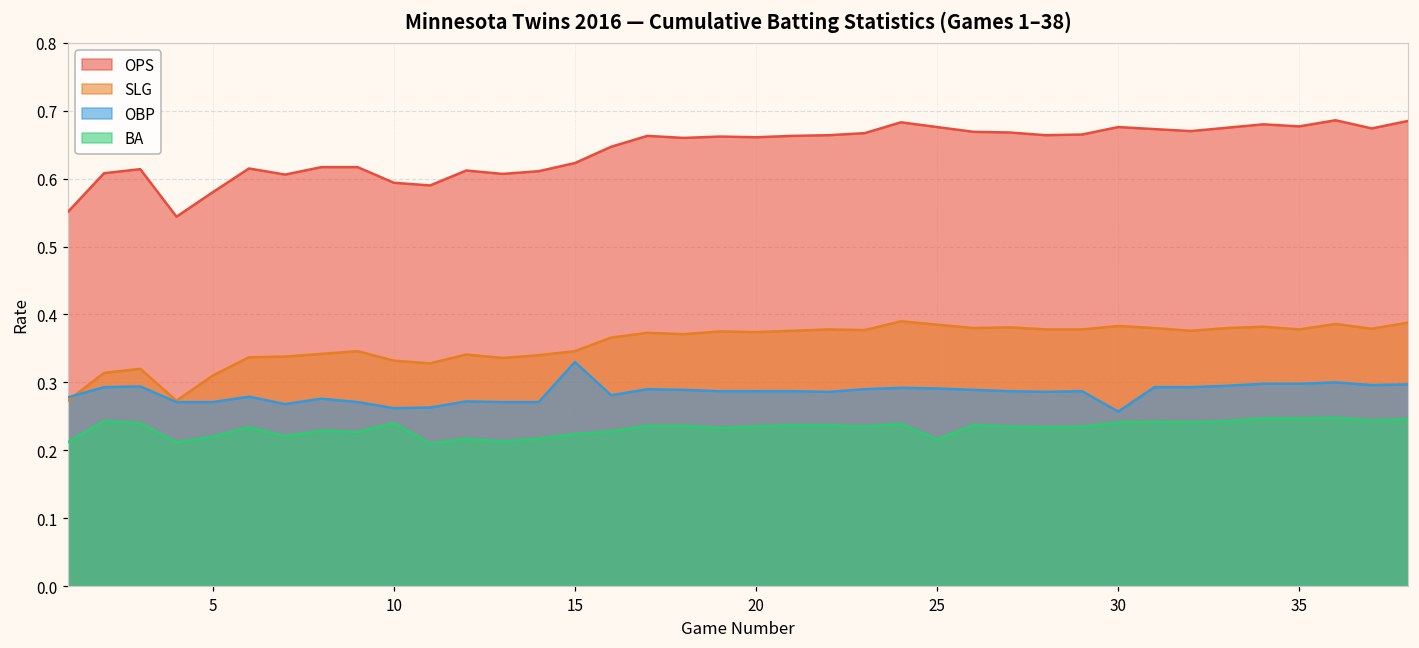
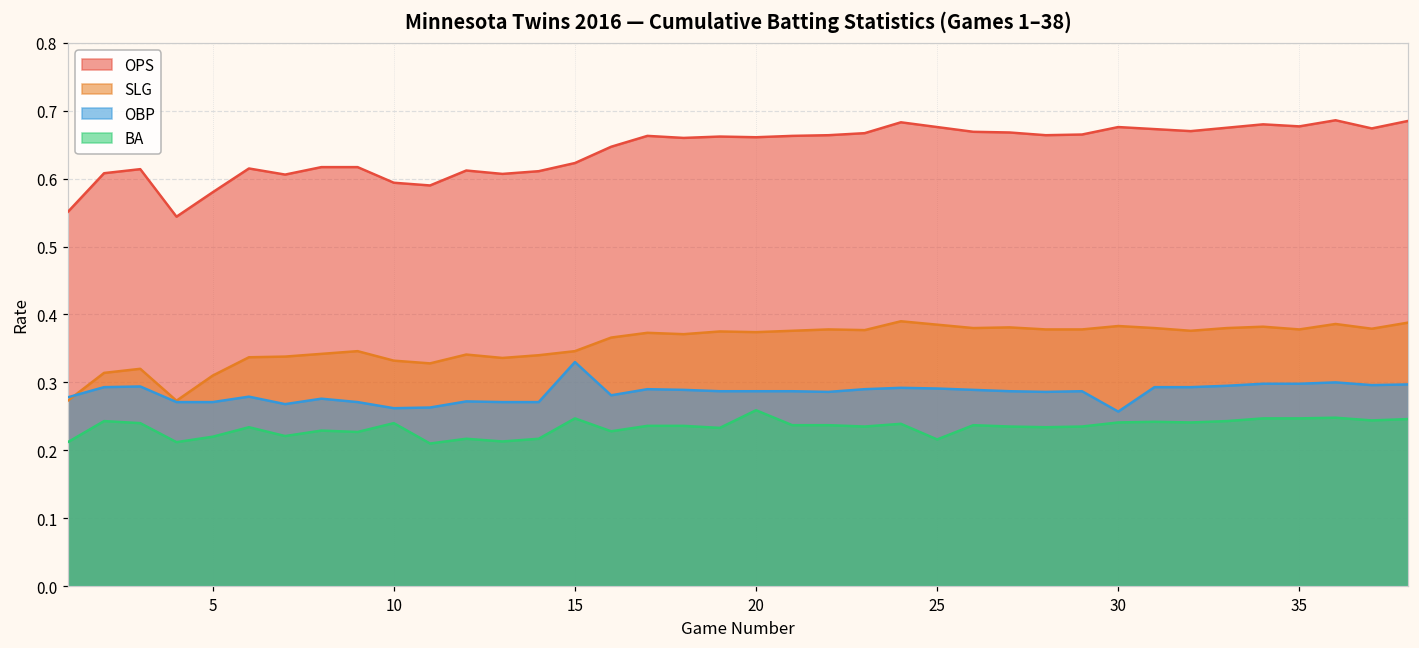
  {
    "OBP": {
      "5": 0.27,
      "10": 0.26,
      "15": 0.33,
      "20": 0.29,
      "25": 0.29,
      "30": 0.26,
      "35": 0.30
    },
    "BA": {
      "5": 0.22,
      "10": 0.24,
-     "15": 0.22,
-     "20": 0.24,
+     "15": 0.25,
+     "20": 0.26,
      "25": 0.22,
      "30": 0.24,
      "35": 0.25
    }
  }
